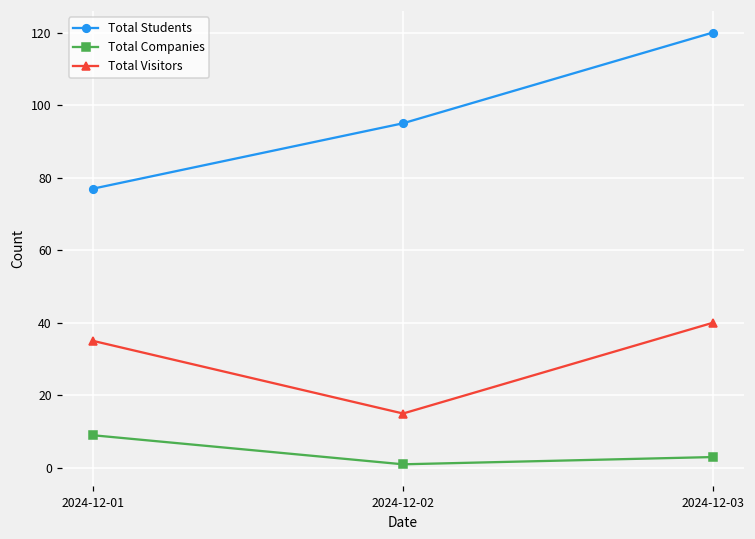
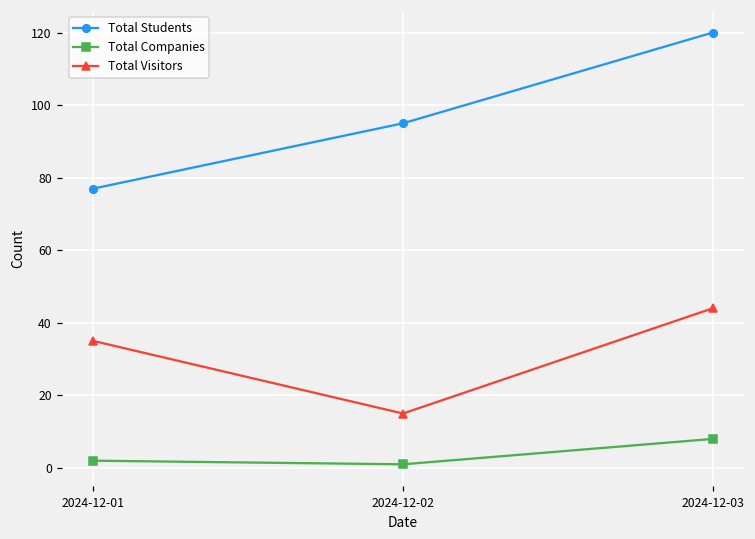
  {
    "Total Students": {
      "2024-12-01": 77,
      "2024-12-02": 95,
      "2024-12-03": 120
    },
    "Total Companies": {
-     "2024-12-01": 9,
+     "2024-12-01": 2,
      "2024-12-02": 1,
-     "2024-12-03": 3
+     "2024-12-03": 8
    },
    "Total Visitors": {
      "2024-12-01": 35,
      "2024-12-02": 15,
-     "2024-12-03": 40
+     "2024-12-03": 44
    }
  }
